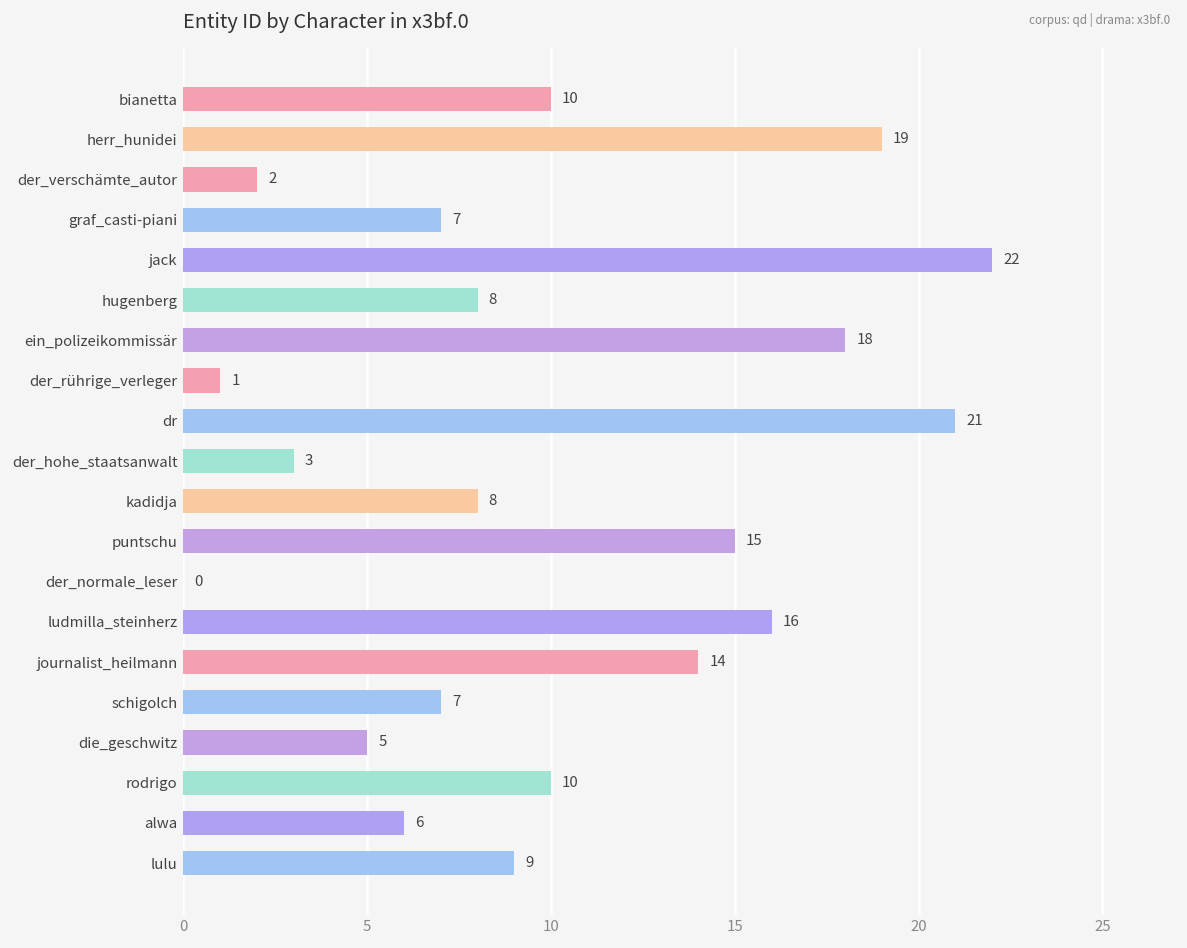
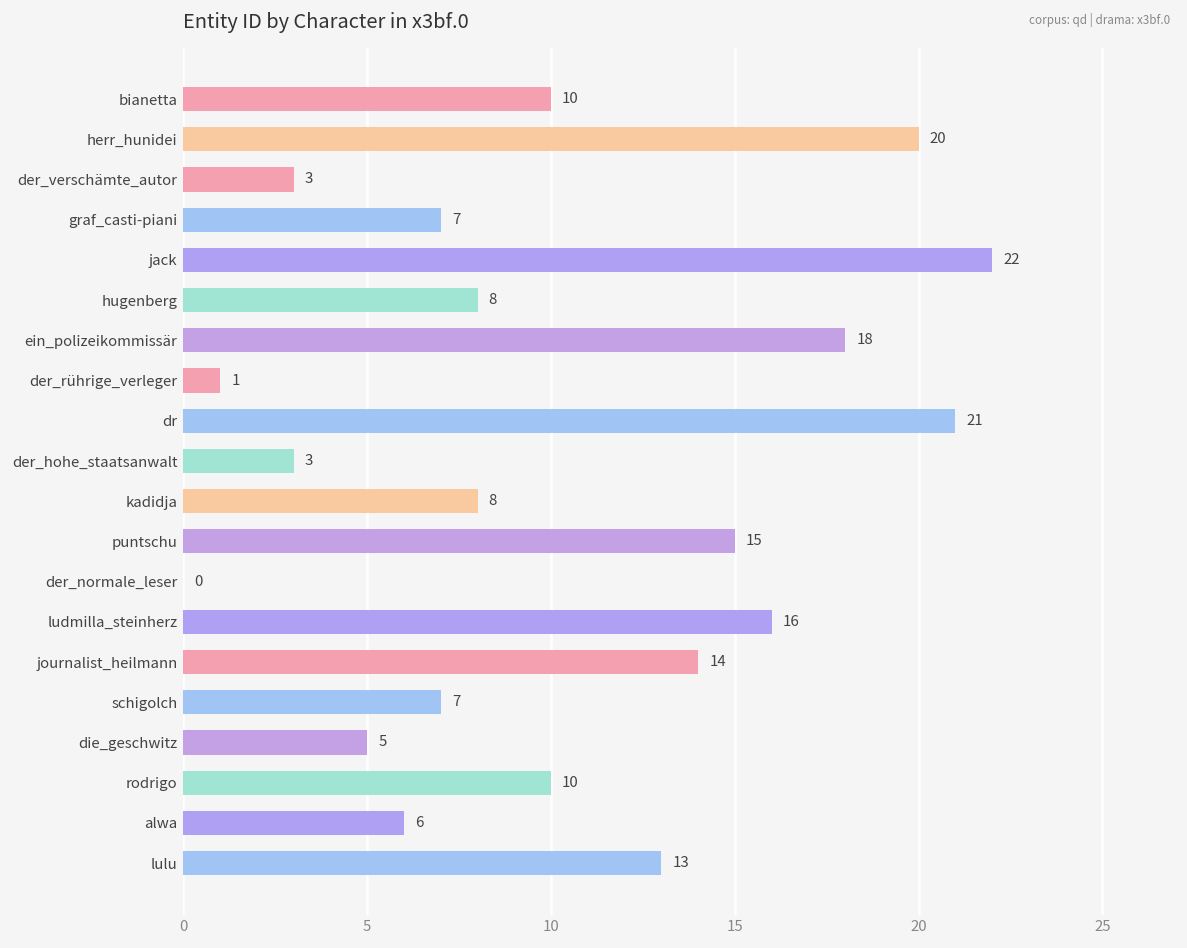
  {
    "bianetta": 10,
-   "herr_hunidei": 19,
-   "der_verschämte_autor": 2,
+   "herr_hunidei": 20,
+   "der_verschämte_autor": 3,
    "graf_casti-piani": 7,
    "jack": 22,
    "hugenberg": 8,
    "ein_polizeikommissär": 18,
    "der_rührige_verleger": 1,
    "dr": 21,
    "der_hohe_staatsanwalt": 3,
    "kadidja": 8,
    "puntschu": 15,
    "der_normale_leser": 0,
    "ludmilla_steinherz": 16,
    "journalist_heilmann": 14,
    "schigolch": 7,
    "die_geschwitz": 5,
    "rodrigo": 10,
    "alwa": 6,
-   "lulu": 9
+   "lulu": 13
  }
